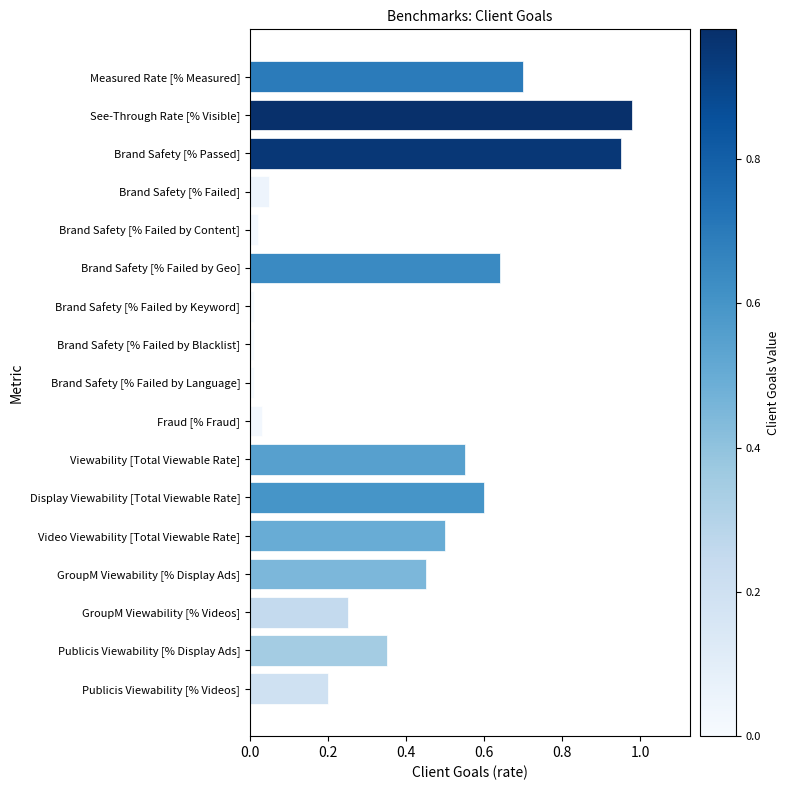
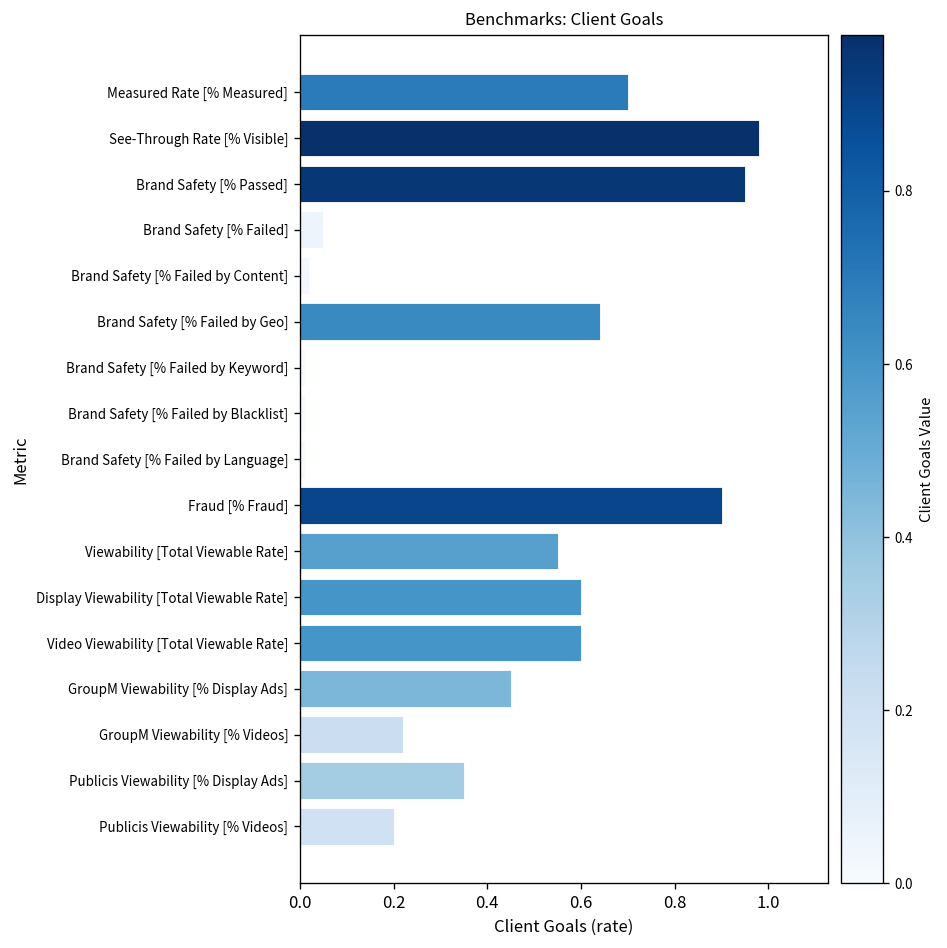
  {
    "Measured Rate [% Measured]": 0.70,
    "See-Through Rate [% Visible]": 0.98,
    "Brand Safety [% Passed]": 0.95,
    "Brand Safety [% Failed]": 0.05,
    "Brand Safety [% Failed by Content]": 0.02,
    "Brand Safety [% Failed by Geo]": 0.64,
    "Brand Safety [% Failed by Keyword]": 0.01,
    "Brand Safety [% Failed by Blacklist]": 0.01,
    "Brand Safety [% Failed by Language]": 0.01,
-   "Fraud [% Fraud]": 0.03,
+   "Fraud [% Fraud]": 0.90,
    "Viewability [Total Viewable Rate]": 0.55,
    "Display Viewability [Total Viewable Rate]": 0.60,
-   "Video Viewability [Total Viewable Rate]": 0.5,
+   "Video Viewability [Total Viewable Rate]": 0.6,
    "GroupM Viewability [% Display Ads]": 0.45,
-   "GroupM Viewability [% Videos]": 0.25,
+   "GroupM Viewability [% Videos]": 0.22,
    "Publicis Viewability [% Display Ads]": 0.35,
    "Publicis Viewability [% Videos]": 0.20
  }
